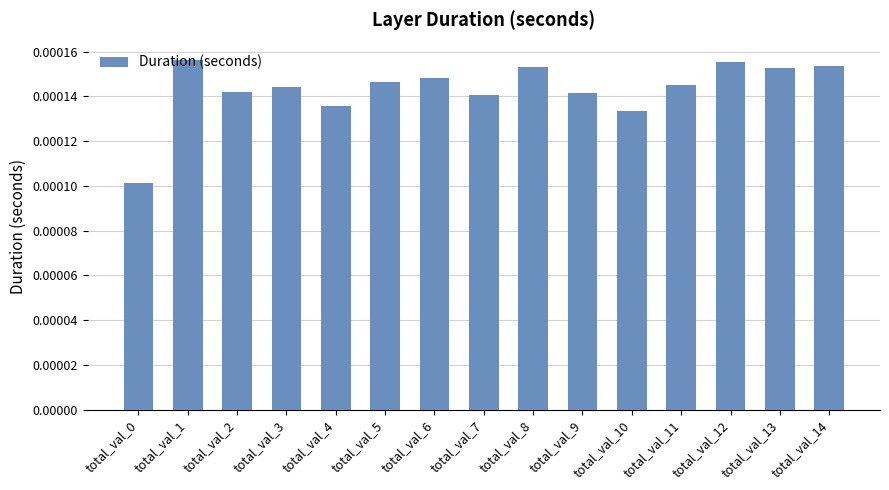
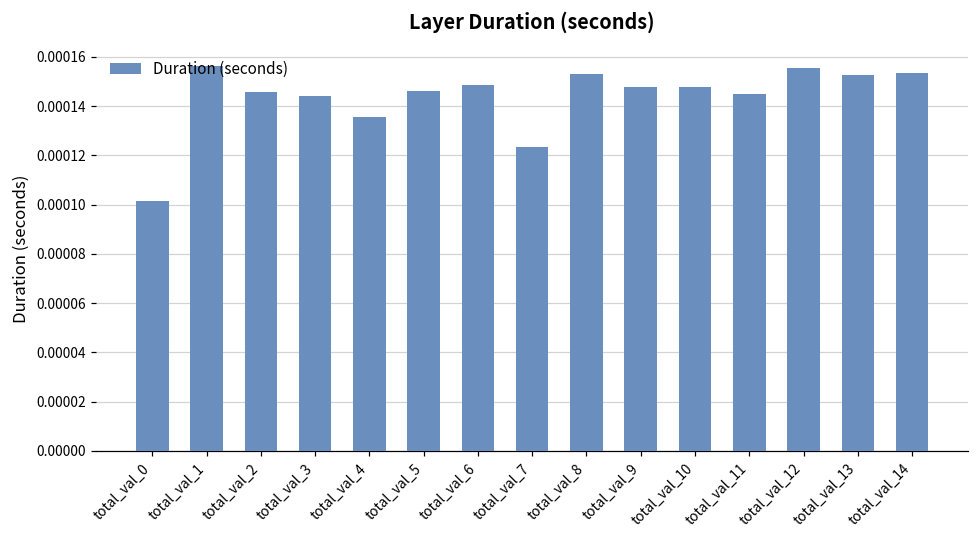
  {
    "total_val_0": 0.000101,
    "total_val_1": 0.000156,
-   "total_val_2": 0.000142,
+   "total_val_2": 0.000146,
    "total_val_3": 0.000144,
    "total_val_4": 0.000136,
    "total_val_5": 0.000146,
    "total_val_6": 0.000148,
-   "total_val_7": 0.000140,
+   "total_val_7": 0.000123,
    "total_val_8": 0.000153,
-   "total_val_9": 0.000142,
-   "total_val_10": 0.000134,
+   "total_val_9": 0.000148,
+   "total_val_10": 0.000148,
    "total_val_11": 0.000145,
    "total_val_12": 0.000155,
    "total_val_13": 0.000153,
    "total_val_14": 0.000153
  }
